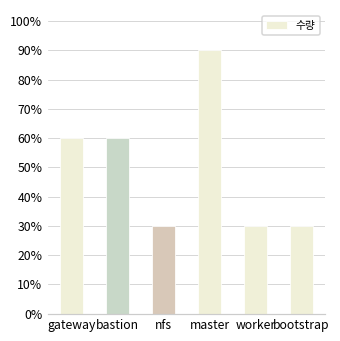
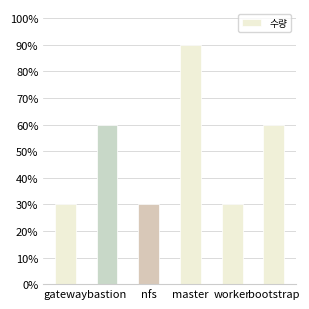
  {
-   "gateway": "60%",
+   "gateway": "30%",
    "bastion": "60%",
    "nfs": "30%",
    "master": "90%",
    "worker": "30%",
-   "bootstrap": "30%"
+   "bootstrap": "60%"
  }
